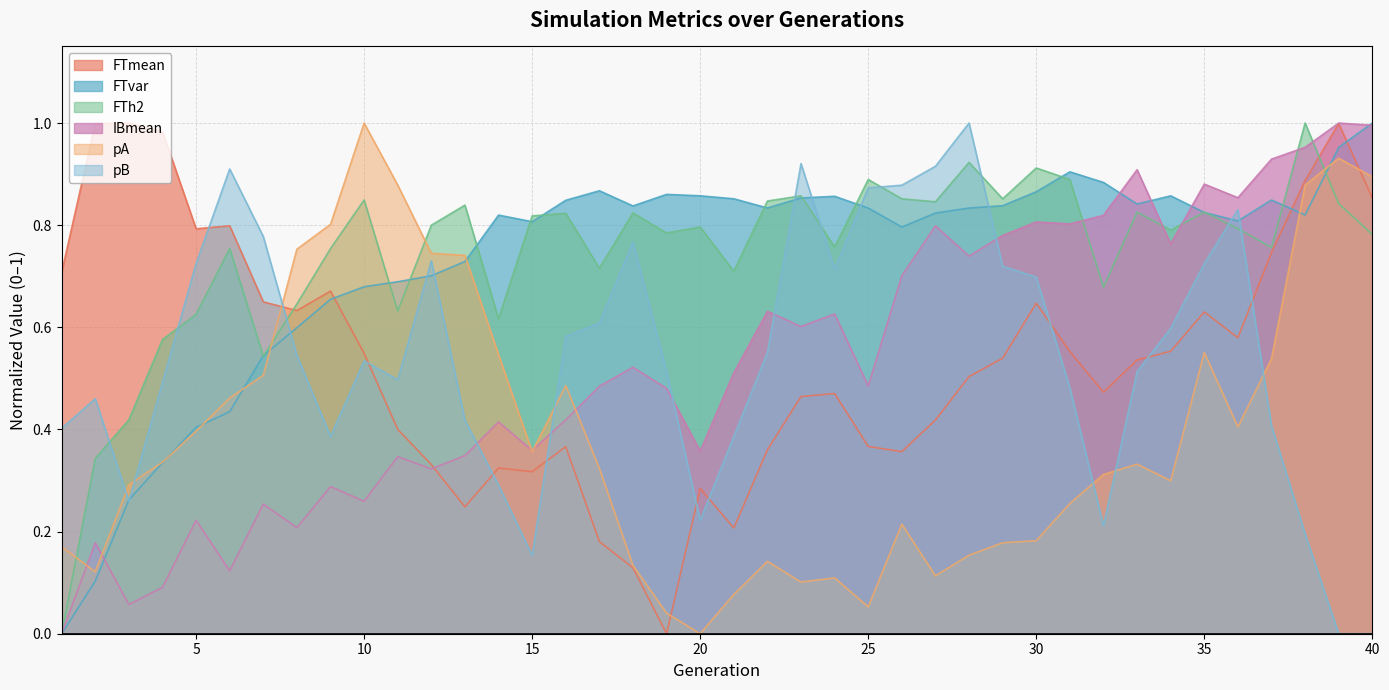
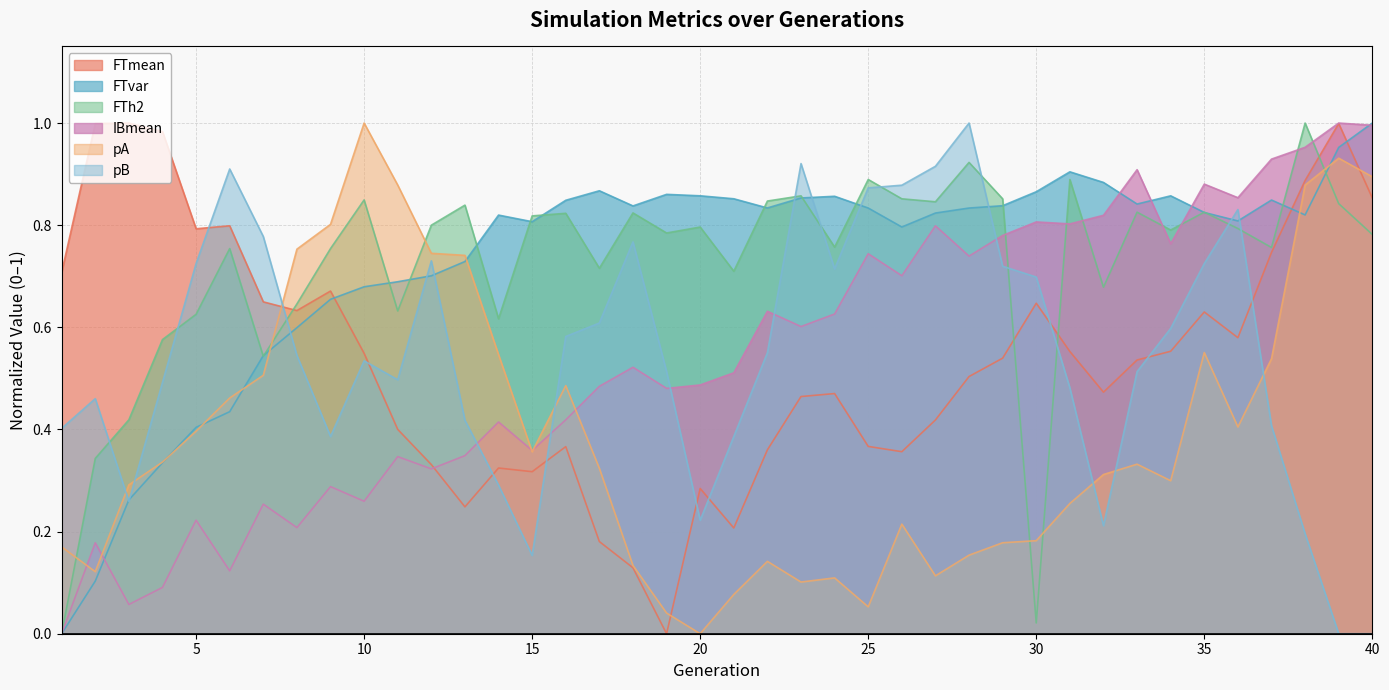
  {
    "FTh2": {
      "5": 0.63,
      "10": 0.85,
      "15": 0.82,
      "20": 0.80,
      "25": 0.89,
-     "30": 0.91,
+     "30": 0.02,
      "40": 0.78
    },
    "IBmean": {
      "5": 0.22,
      "10": 0.26,
-     "20": 0.36,
-     "25": 0.49,
+     "20": 0.49,
+     "25": 0.74,
      "30": 0.81,
      "35": 0.88
    }
  }
